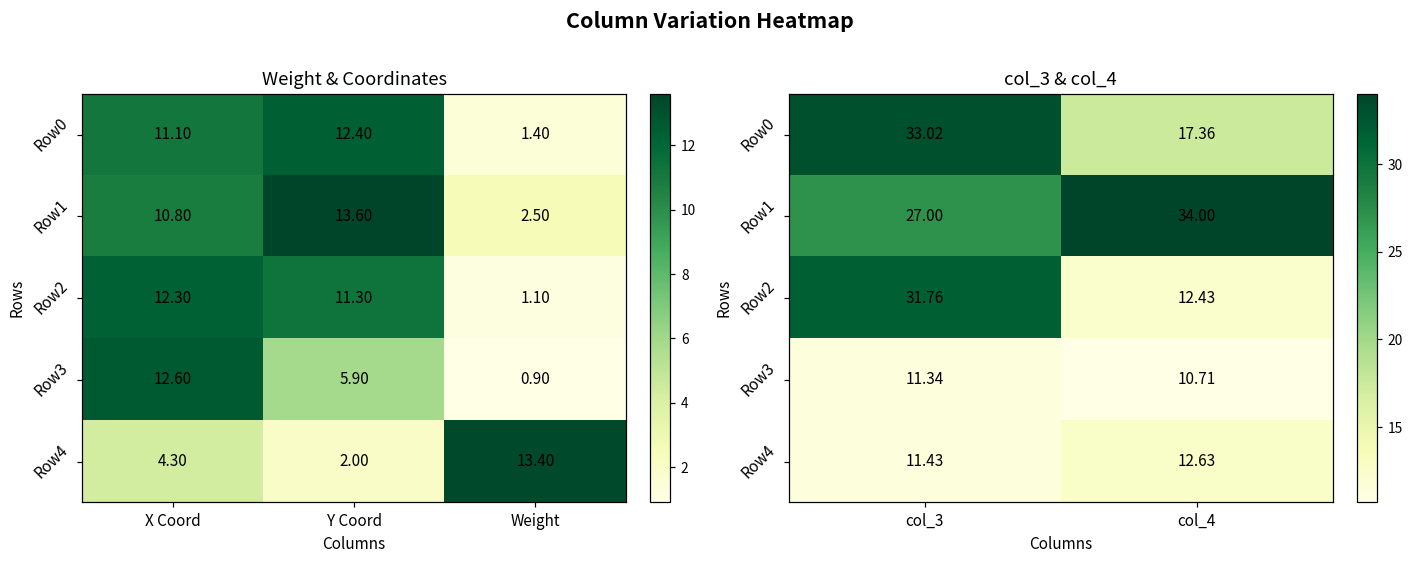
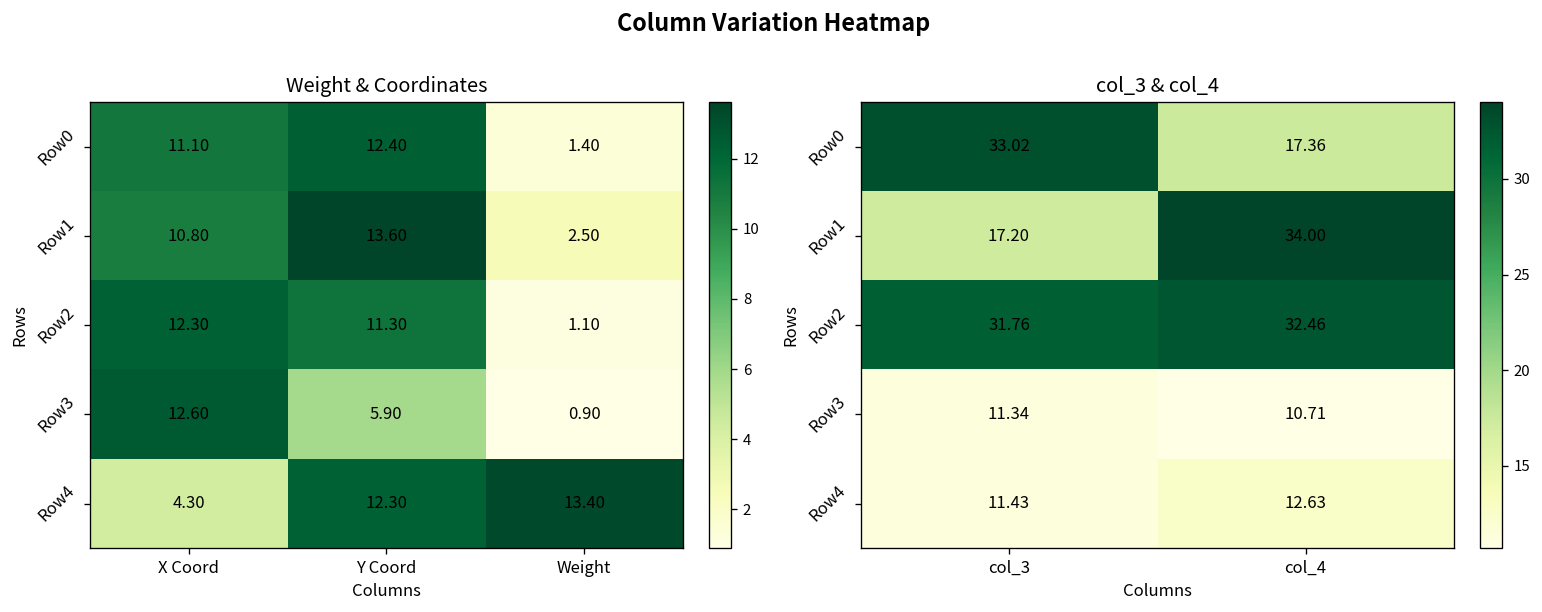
  {
    "Weight & Coordinates": {
      "Row0": {
        "X Coord": 11.10,
        "Y Coord": 12.40,
        "Weight": 1.40
      },
      "Row1": {
        "X Coord": 10.80,
        "Y Coord": 13.60,
        "Weight": 2.50
      },
      "Row2": {
        "X Coord": 12.30,
        "Y Coord": 11.30,
        "Weight": 1.10
      },
      "Row3": {
        "X Coord": 12.60,
        "Y Coord": 5.90,
        "Weight": 0.90
      },
      "Row4": {
        "X Coord": 4.30,
-       "Y Coord": 2.00,
+       "Y Coord": 12.30,
        "Weight": 13.40
      }
    },
    "col_3 & col_4": {
      "Row0": {
        "col_3": 33.02,
        "col_4": 17.36
      },
      "Row1": {
-       "col_3": 27.00,
+       "col_3": 17.20,
        "col_4": 34.00
      },
      "Row2": {
        "col_3": 31.76,
-       "col_4": 12.43
+       "col_4": 32.46
      },
      "Row3": {
        "col_3": 11.34,
        "col_4": 10.71
      },
      "Row4": {
        "col_3": 11.43,
        "col_4": 12.63
      }
    }
  }
